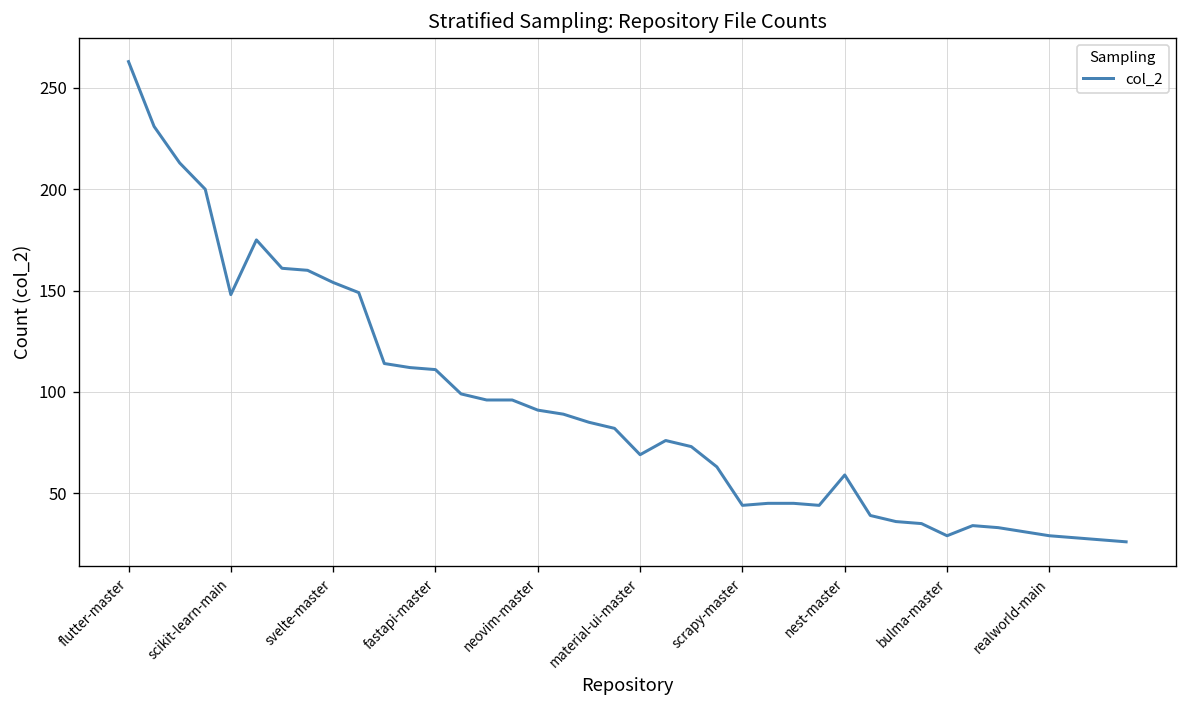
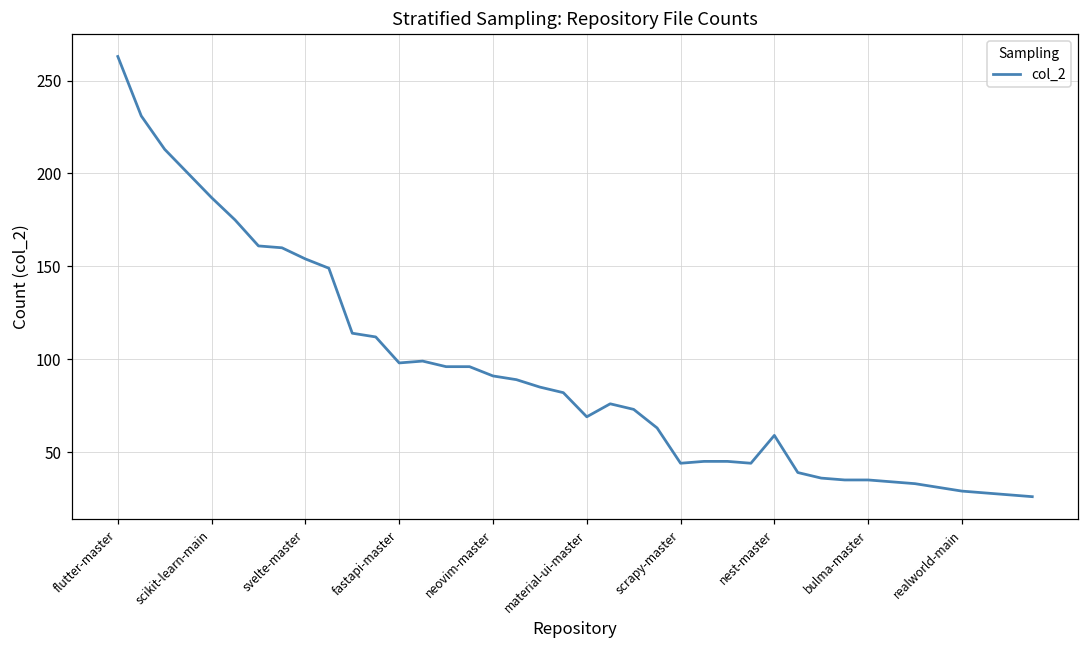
  {
    "flutter-master": 263,
-   "scikit-learn-main": 148,
+   "scikit-learn-main": 187,
    "svelte-master": 154,
-   "fastapi-master": 111,
+   "fastapi-master": 98,
    "neovim-master": 91,
    "material-ui-master": 69,
    "scrapy-master": 44,
    "nest-master": 59,
-   "bulma-master": 29,
+   "bulma-master": 35,
    "realworld-main": 29
  }
